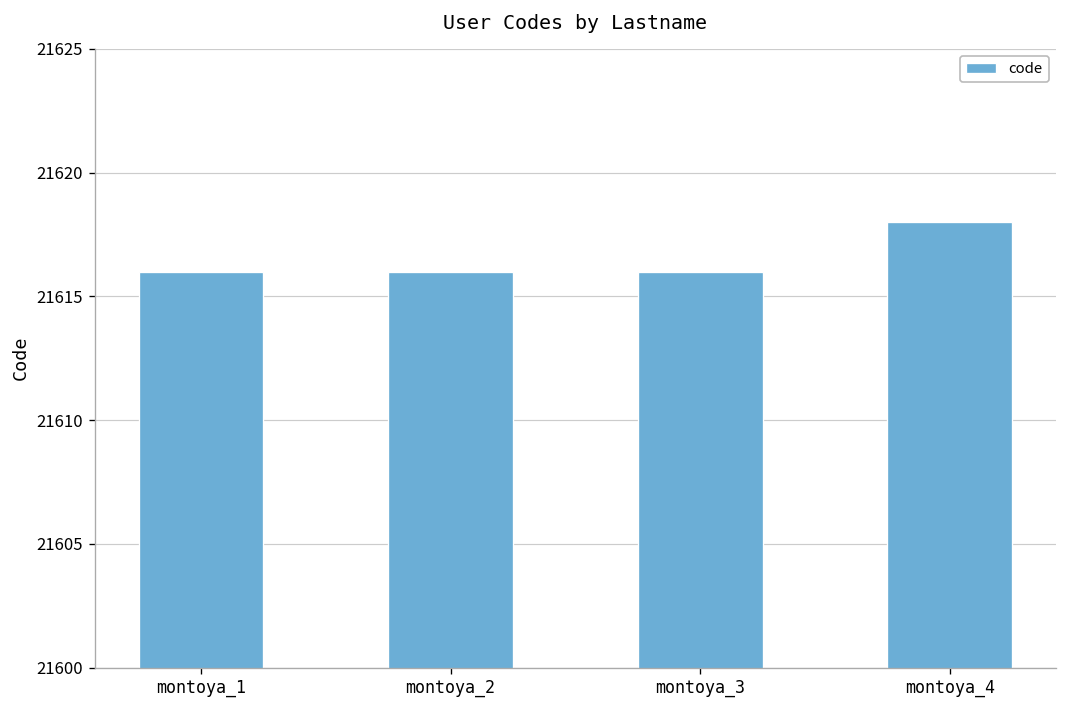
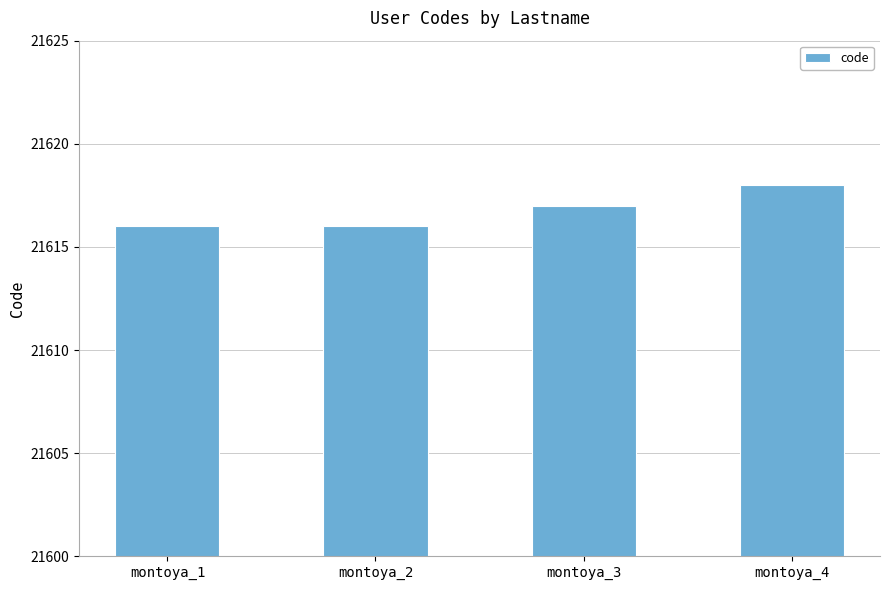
  {
    "montoya_1": 21616,
    "montoya_2": 21616,
-   "montoya_3": 21616,
+   "montoya_3": 21617,
    "montoya_4": 21618
  }
